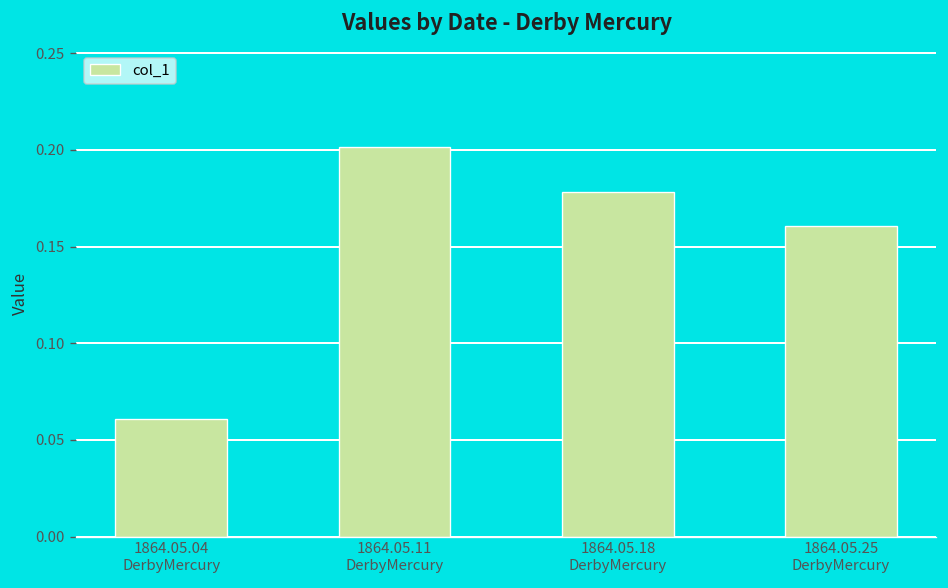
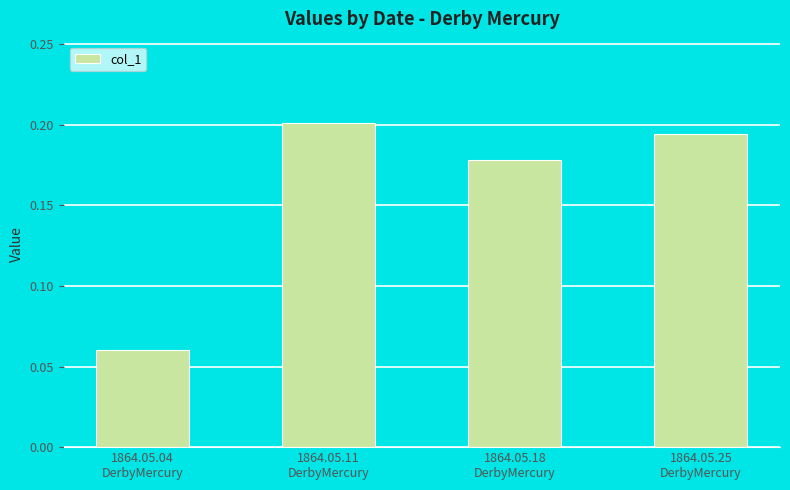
  {
    "1864.05.04 DerbyMercury": 0.061,
    "1864.05.11 DerbyMercury": 0.201,
    "1864.05.18 DerbyMercury": 0.178,
-   "1864.05.25 DerbyMercury": 0.161
+   "1864.05.25 DerbyMercury": 0.194
  }
